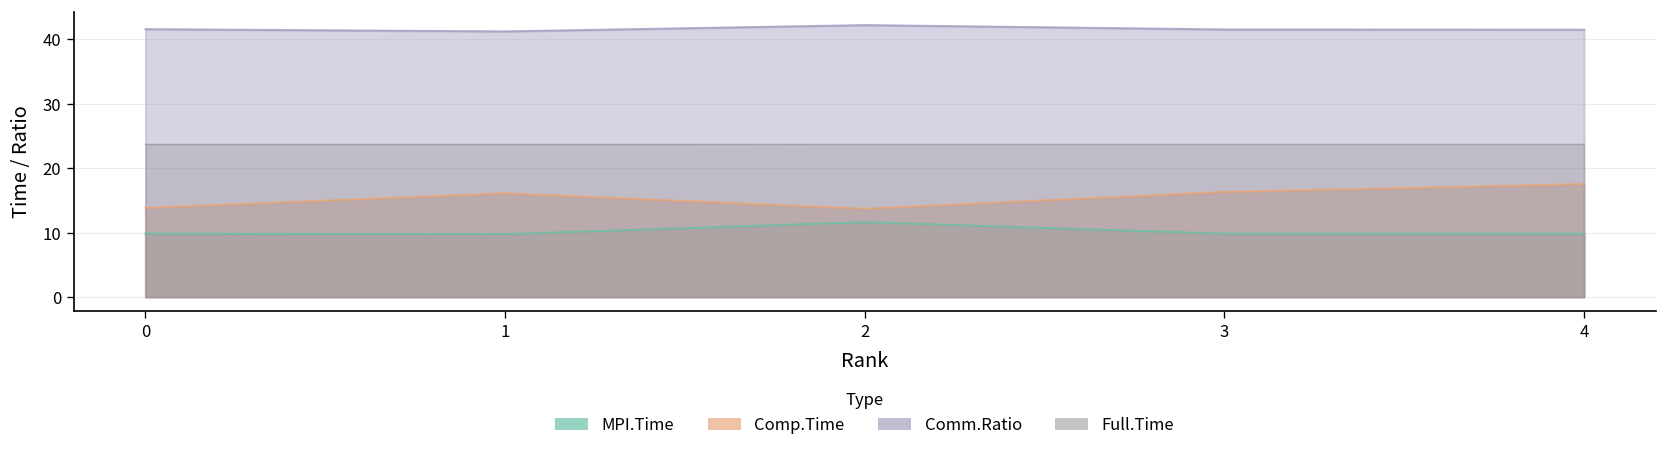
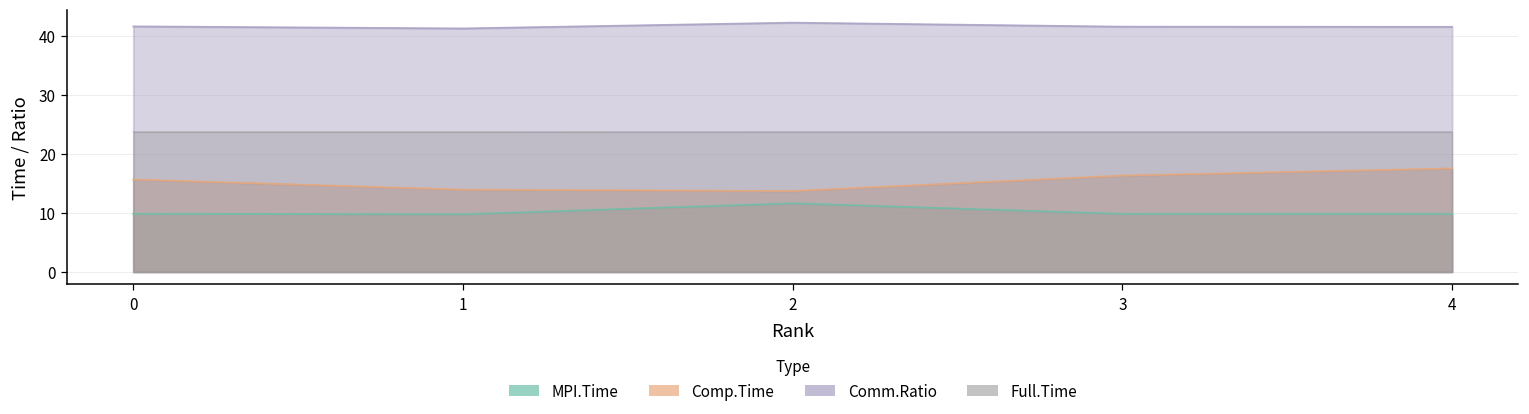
  {
    "MPI.Time": {
      "0": 10,
      "1": 10,
      "2": 12,
      "3": 10,
      "4": 10
    },
    "Comp.Time": {
-     "0": 14,
-     "1": 16,
+     "0": 16,
+     "1": 14,
      "2": 14,
      "3": 16,
      "4": 18
    }
  }
